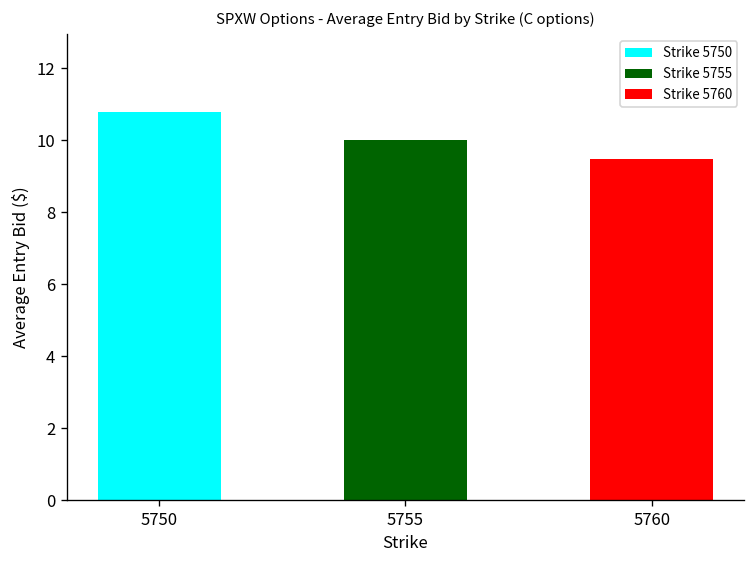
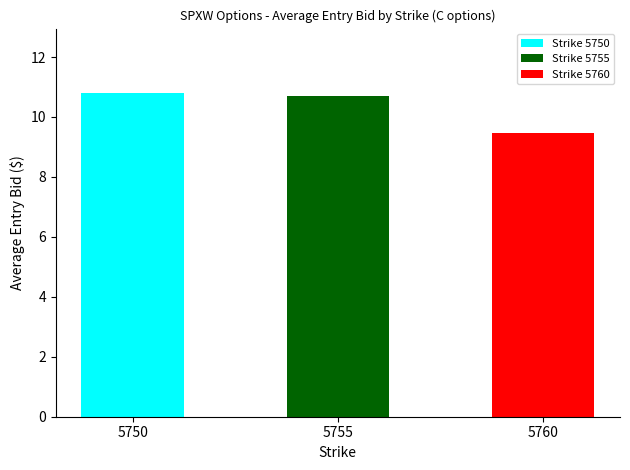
  {
    "5750": 10.8,
-   "5755": 10.0,
+   "5755": 10.7,
    "5760": 9.5
  }
